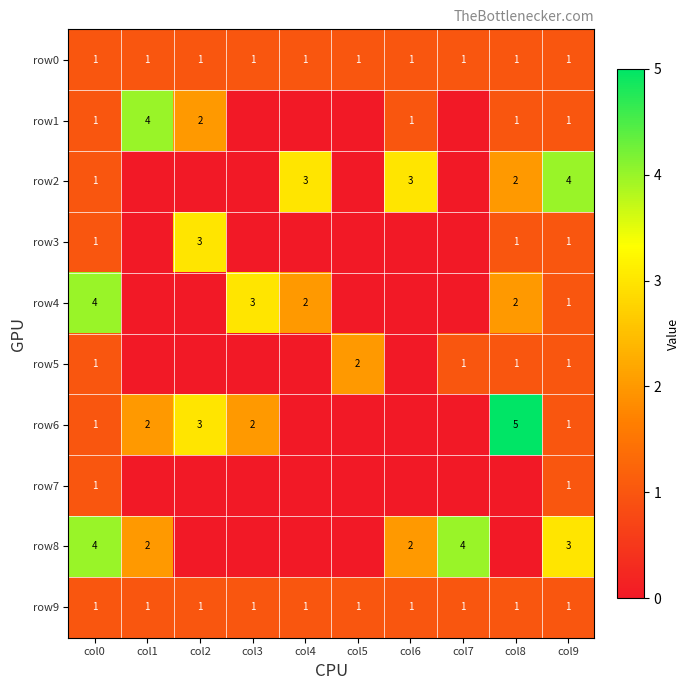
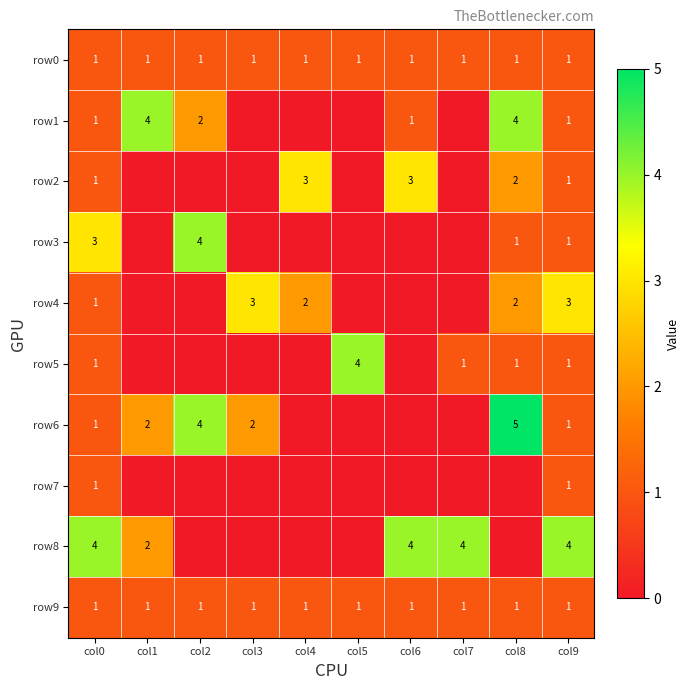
  {
    "row0": {
      "col0": 1,
      "col1": 1,
      "col2": 1,
      "col3": 1,
      "col4": 1,
      "col5": 1,
      "col6": 1,
      "col7": 1,
      "col8": 1,
      "col9": 1
    },
    "row1": {
      "col0": 1,
      "col1": 4,
      "col2": 2,
      "col6": 1,
-     "col8": 1,
+     "col8": 4,
      "col9": 1
    },
    "row2": {
      "col0": 1,
      "col4": 3,
      "col6": 3,
      "col8": 2,
-     "col9": 4
+     "col9": 1
    },
    "row3": {
-     "col0": 1,
-     "col2": 3,
+     "col0": 3,
+     "col2": 4,
      "col8": 1,
      "col9": 1
    },
    "row4": {
-     "col0": 4,
+     "col0": 1,
      "col3": 3,
      "col4": 2,
      "col8": 2,
-     "col9": 1
+     "col9": 3
    },
    "row5": {
      "col0": 1,
-     "col5": 2,
+     "col5": 4,
      "col7": 1,
      "col8": 1,
      "col9": 1
    },
    "row6": {
      "col0": 1,
      "col1": 2,
-     "col2": 3,
+     "col2": 4,
      "col3": 2,
      "col8": 5,
      "col9": 1
    },
    "row7": {
      "col0": 1,
      "col9": 1
    },
    "row8": {
      "col0": 4,
      "col1": 2,
-     "col6": 2,
+     "col6": 4,
      "col7": 4,
-     "col9": 3
+     "col9": 4
    },
    "row9": {
      "col0": 1,
      "col1": 1,
      "col2": 1,
      "col3": 1,
      "col4": 1,
      "col5": 1,
      "col6": 1,
      "col7": 1,
      "col8": 1,
      "col9": 1
    }
  }
